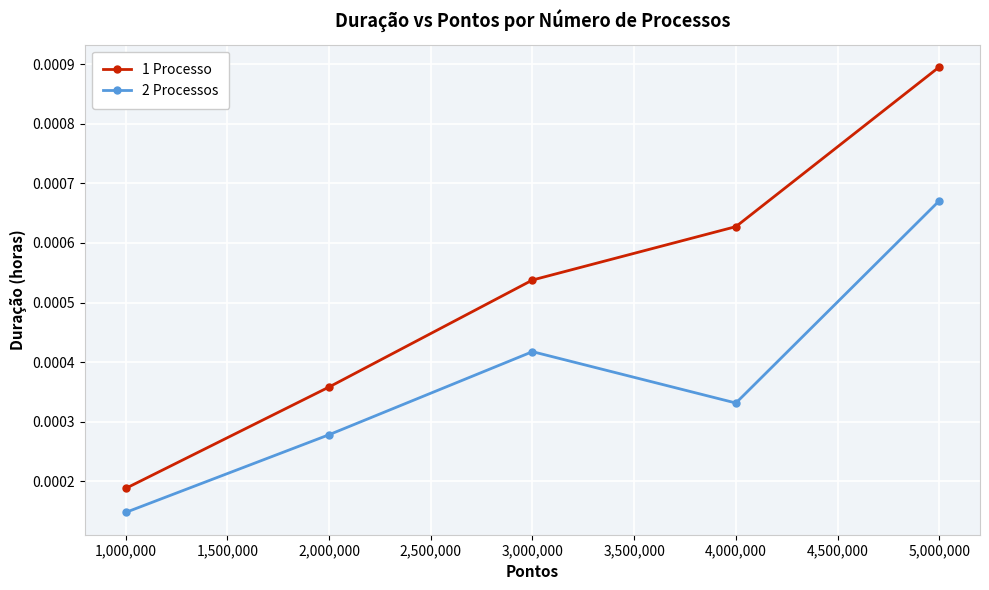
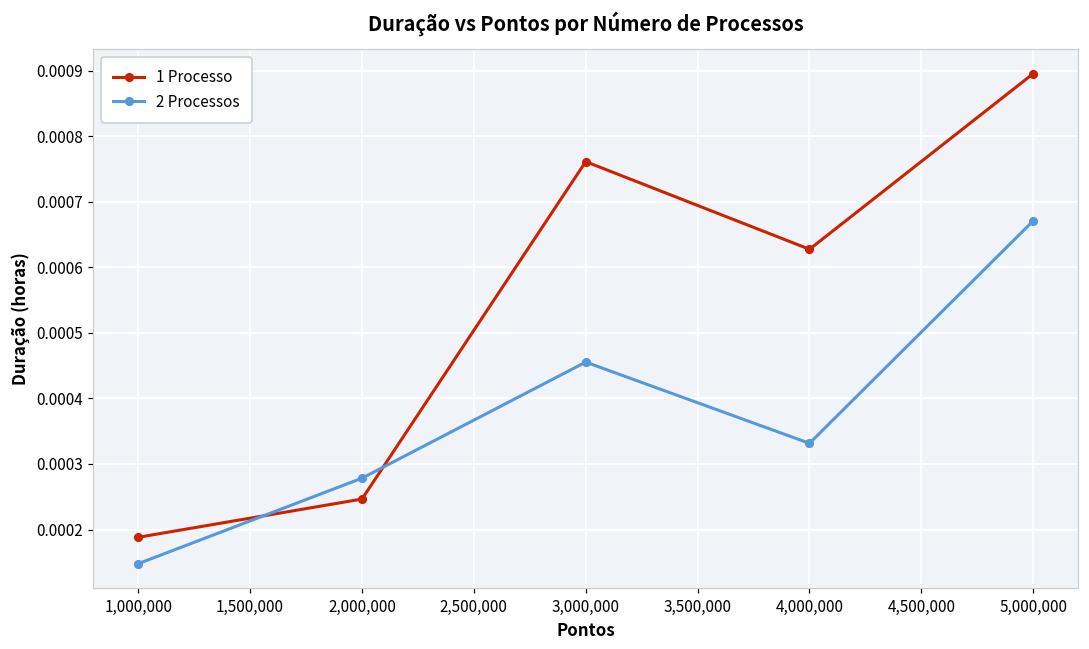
  {
    "1 Processo": {
      "1,000,000": 0.00019,
-     "2,000,000": 0.00036,
-     "3,000,000": 0.00054,
+     "2,000,000": 0.00025,
+     "3,000,000": 0.00076,
      "4,000,000": 0.00063,
      "5,000,000": 0.00090
    },
    "2 Processos": {
      "1,000,000": 0.00015,
      "2,000,000": 0.00028,
-     "3,000,000": 0.00042,
+     "3,000,000": 0.00046,
      "4,000,000": 0.00033,
      "5,000,000": 0.00067
    }
  }
